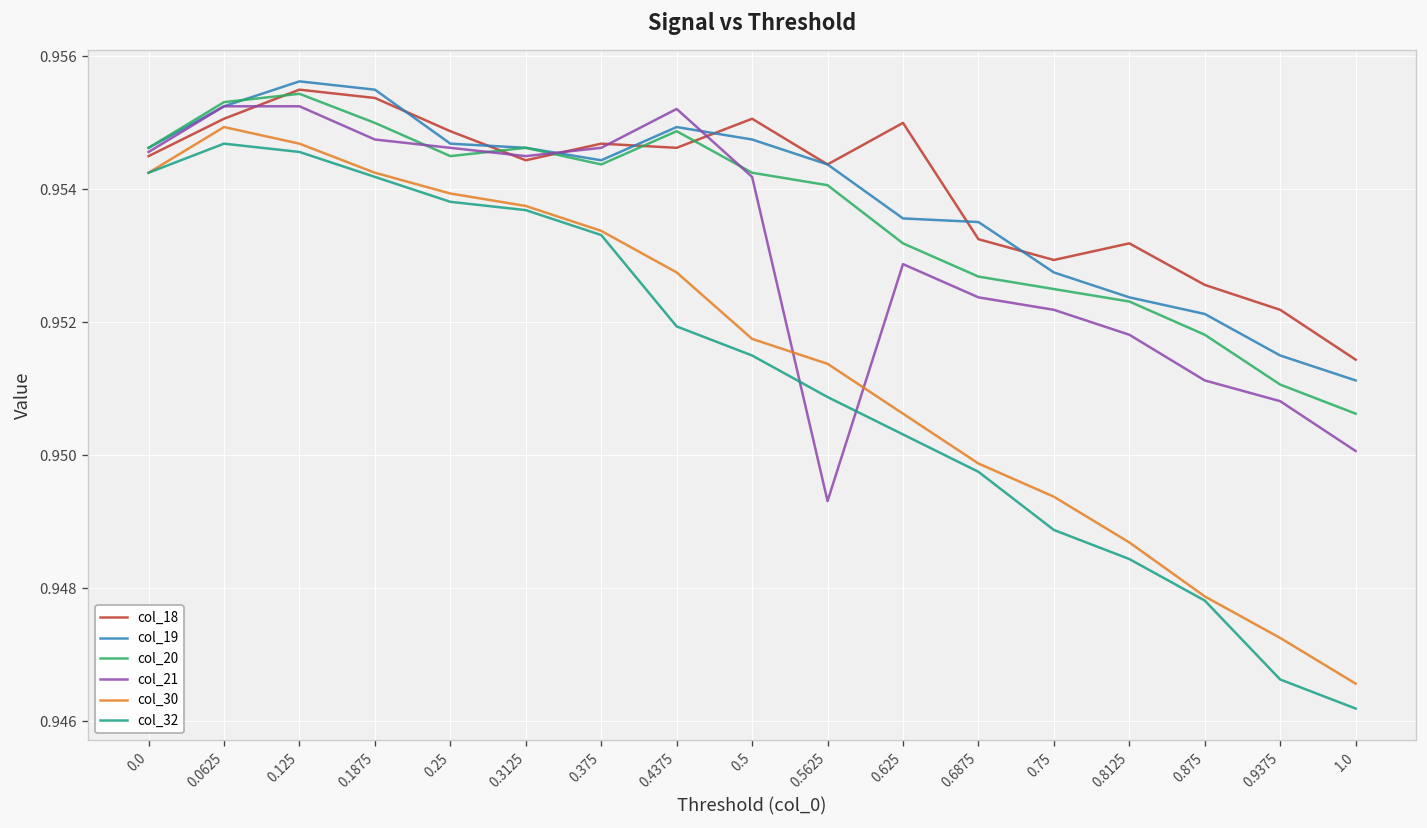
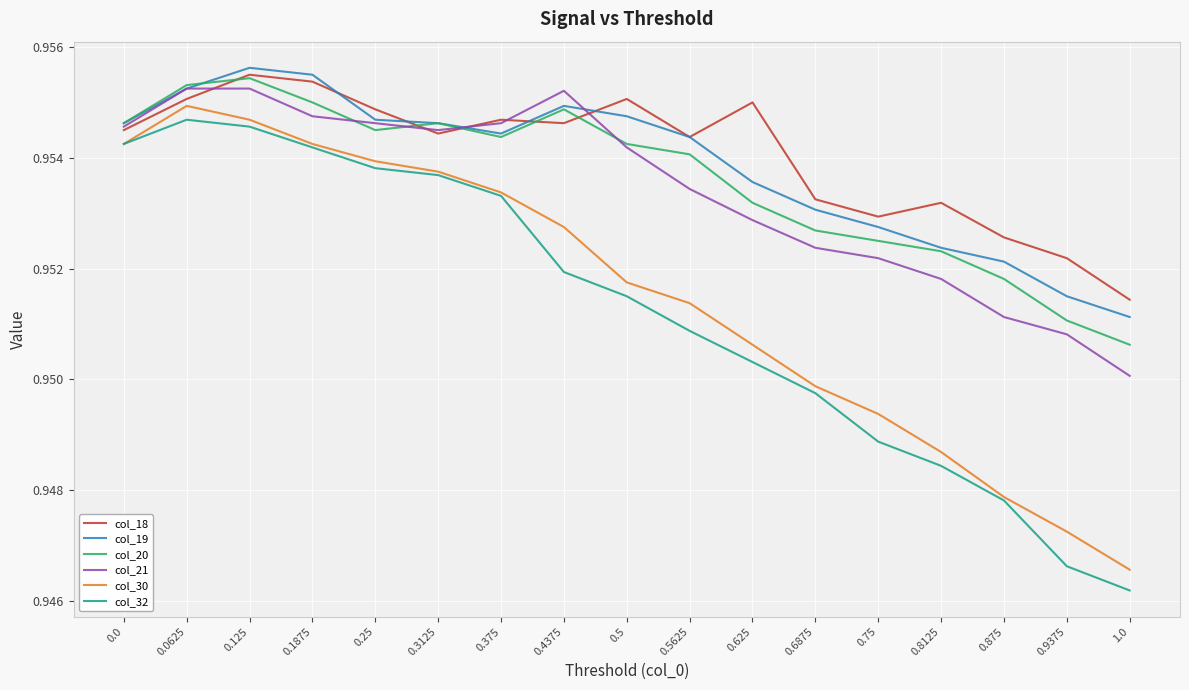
  {
    "col_18": {
      "0.0": 0.9545,
      "0.0625": 0.9551,
      "0.125": 0.9555,
      "0.1875": 0.9554,
      "0.25": 0.9549,
      "0.3125": 0.9544,
      "0.375": 0.9547,
      "0.4375": 0.9546,
      "0.5": 0.9551,
      "0.625": 0.9550,
      "0.6875": 0.9533,
      "0.75": 0.9529,
      "0.8125": 0.9532,
      "0.875": 0.9526,
      "0.9375": 0.9522,
      "1.0": 0.9514
    },
    "col_19": {
      "0.125": 0.9556,
      "0.1875": 0.9555,
      "0.25": 0.9547,
      "0.375": 0.9544,
      "0.4375": 0.9549,
      "0.5": 0.9548,
      "0.625": 0.9536,
-     "0.6875": 0.9535,
+     "0.6875": 0.9531,
      "0.75": 0.9528,
      "0.8125": 0.9524,
      "0.875": 0.9521,
      "0.9375": 0.9515,
      "1.0": 0.9511
    },
    "col_21": {
      "0.0": 0.9546,
      "0.125": 0.9553,
      "0.1875": 0.9548,
      "0.25": 0.9546,
      "0.3125": 0.9545,
      "0.375": 0.9546,
      "0.4375": 0.9552,
      "0.5": 0.9542,
-     "0.5625": 0.9493,
+     "0.5625": 0.9534,
      "0.625": 0.9529,
      "0.6875": 0.9524,
      "0.75": 0.9522,
      "0.8125": 0.9518,
      "0.875": 0.9511,
      "0.9375": 0.9508,
      "1.0": 0.9501
    },
    "col_30": {
      "0.0625": 0.9549,
      "0.125": 0.9547,
      "0.1875": 0.9543,
      "0.25": 0.9539,
      "0.3125": 0.9538,
      "0.375": 0.9534,
      "0.4375": 0.9528,
      "0.5": 0.9518,
      "0.5625": 0.9514,
      "0.625": 0.9506,
      "0.6875": 0.9499,
      "0.75": 0.9494,
      "0.8125": 0.9487,
      "0.875": 0.9479,
      "0.9375": 0.9473,
      "1.0": 0.9466
    }
  }
